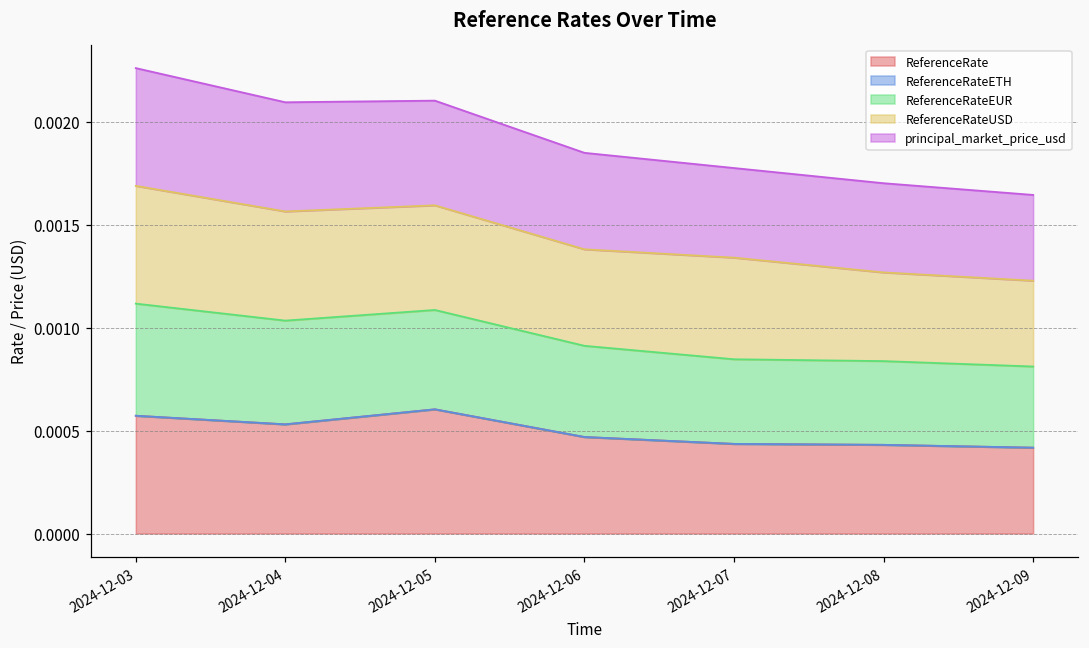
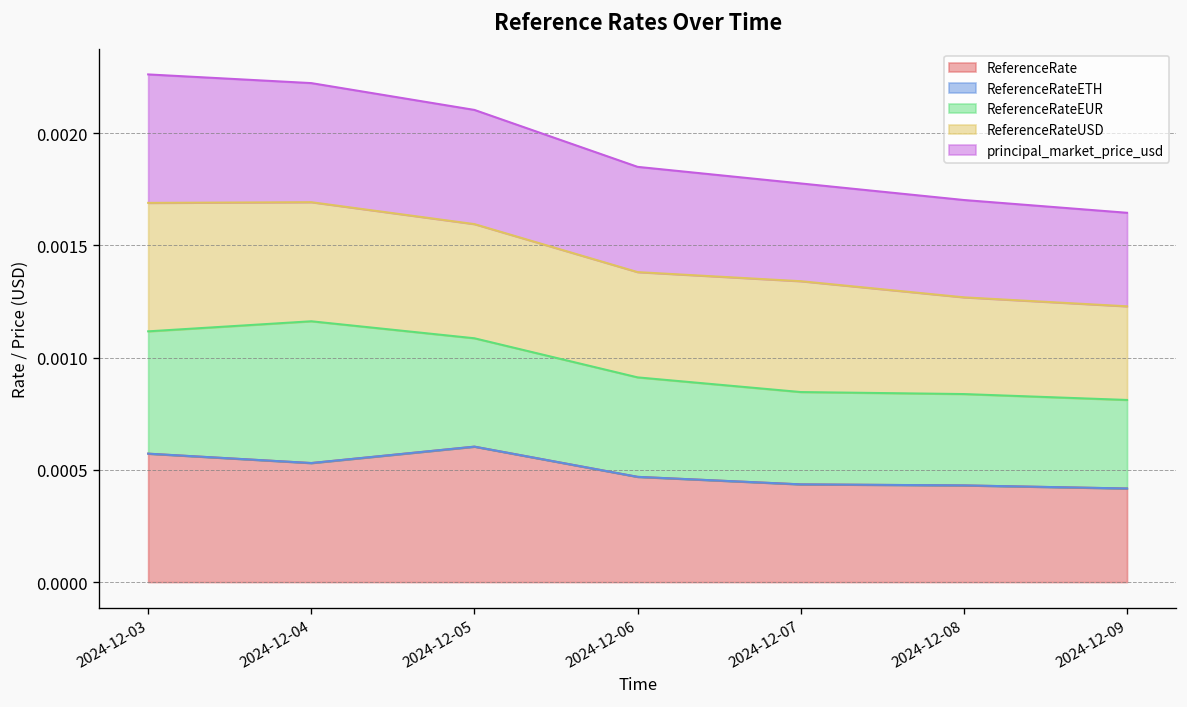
  {
    "ReferenceRateETH": {
      "2024-12-03": 0.00057,
      "2024-12-04": 0.00053,
      "2024-12-05": 0.00060,
      "2024-12-06": 0.00047,
      "2024-12-07": 0.00044,
      "2024-12-08": 0.00043,
      "2024-12-09": 0.00042
    },
    "ReferenceRateEUR": {
      "2024-12-03": 0.00054,
-     "2024-12-04": 0.00050,
+     "2024-12-04": 0.00063,
      "2024-12-05": 0.00048,
      "2024-12-06": 0.00044,
      "2024-12-07": 0.00041,
      "2024-12-08": 0.00041,
      "2024-12-09": 0.00039
    },
    "ReferenceRateUSD": {
      "2024-12-03": 0.00057,
      "2024-12-04": 0.00053,
      "2024-12-05": 0.00051,
      "2024-12-06": 0.00047,
      "2024-12-07": 0.00049,
      "2024-12-08": 0.00043,
      "2024-12-09": 0.00042
    },
    "principal_market_price_usd": {
      "2024-12-03": 0.00057,
      "2024-12-04": 0.00053,
      "2024-12-05": 0.00051,
      "2024-12-06": 0.00047,
      "2024-12-07": 0.00044,
      "2024-12-08": 0.00043,
      "2024-12-09": 0.00042
    }
  }
